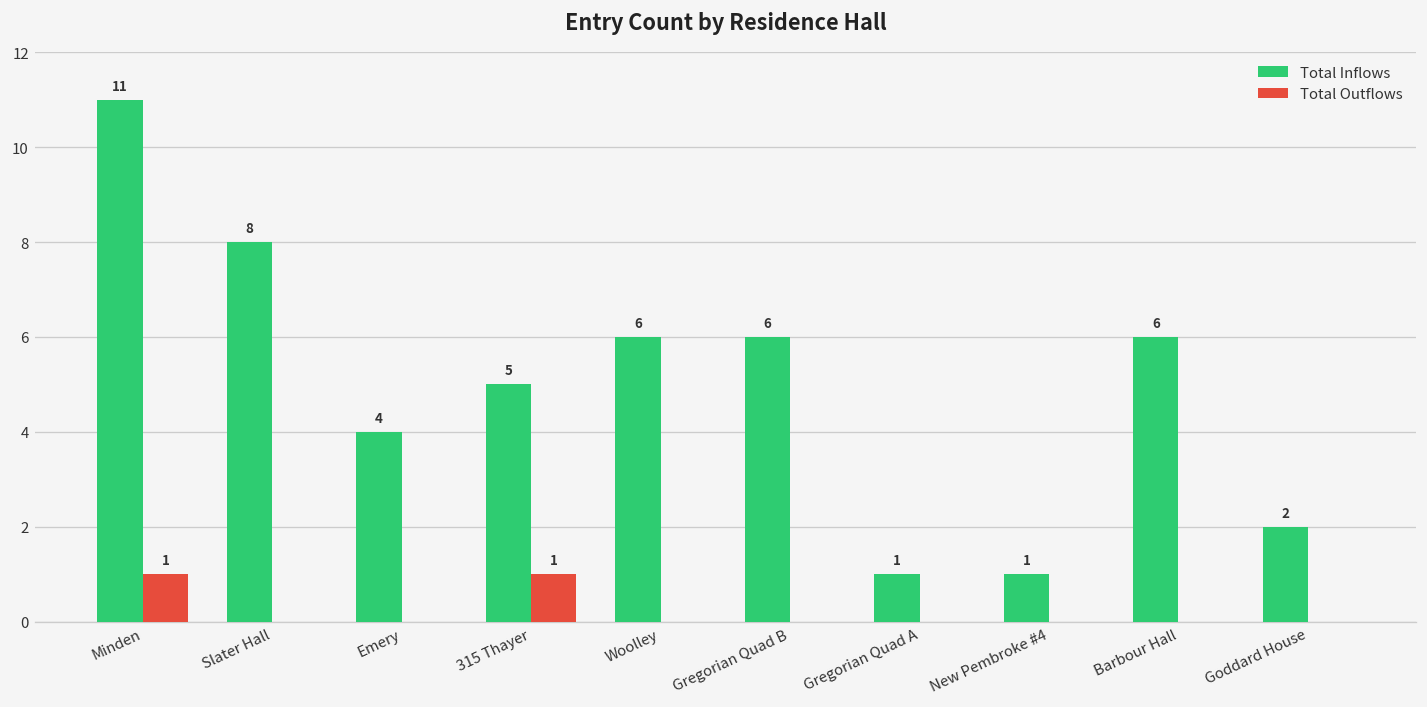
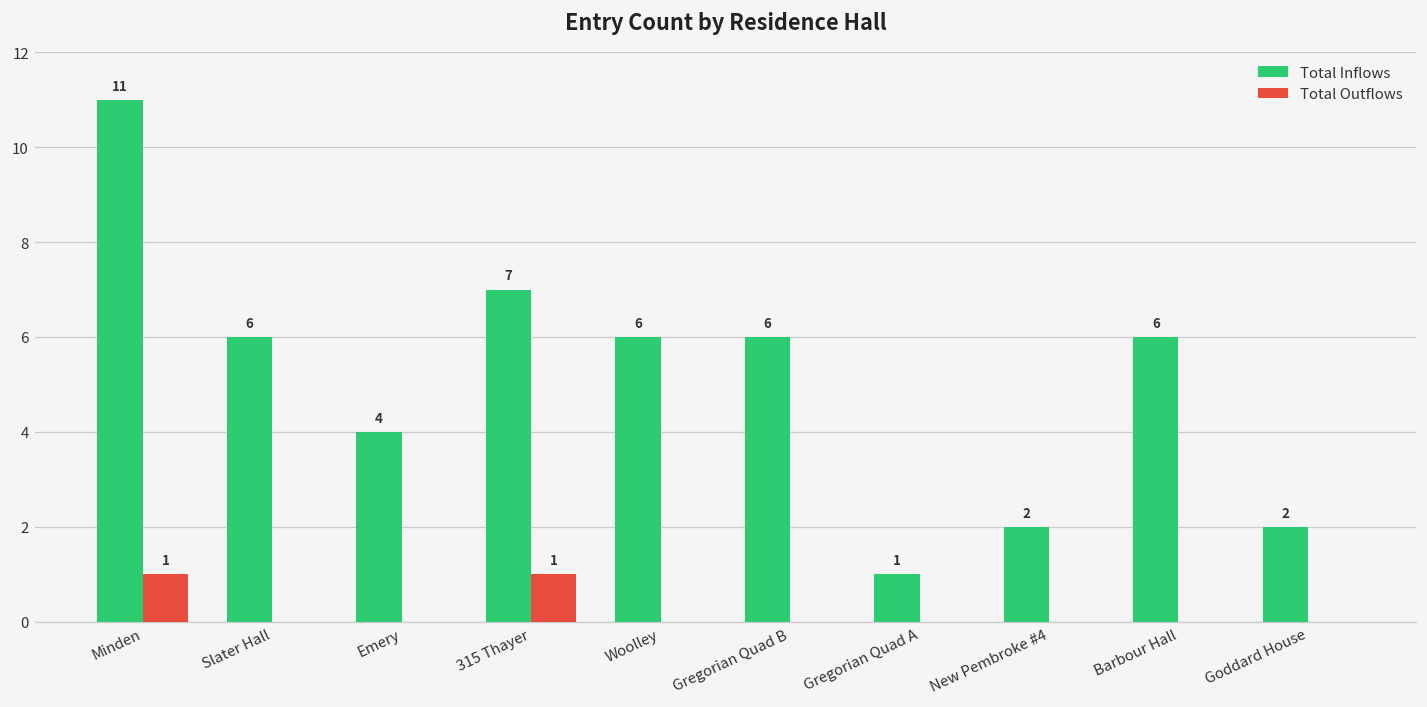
  {
    "Total Inflows": {
      "Minden": 11,
-     "Slater Hall": 8,
+     "Slater Hall": 6,
      "Emery": 4,
-     "315 Thayer": 5,
+     "315 Thayer": 7,
      "Woolley": 6,
      "Gregorian Quad B": 6,
      "Gregorian Quad A": 1,
-     "New Pembroke #4": 1,
+     "New Pembroke #4": 2,
      "Barbour Hall": 6,
      "Goddard House": 2
    },
    "Total Outflows": {
      "Minden": 1,
      "315 Thayer": 1
    }
  }
